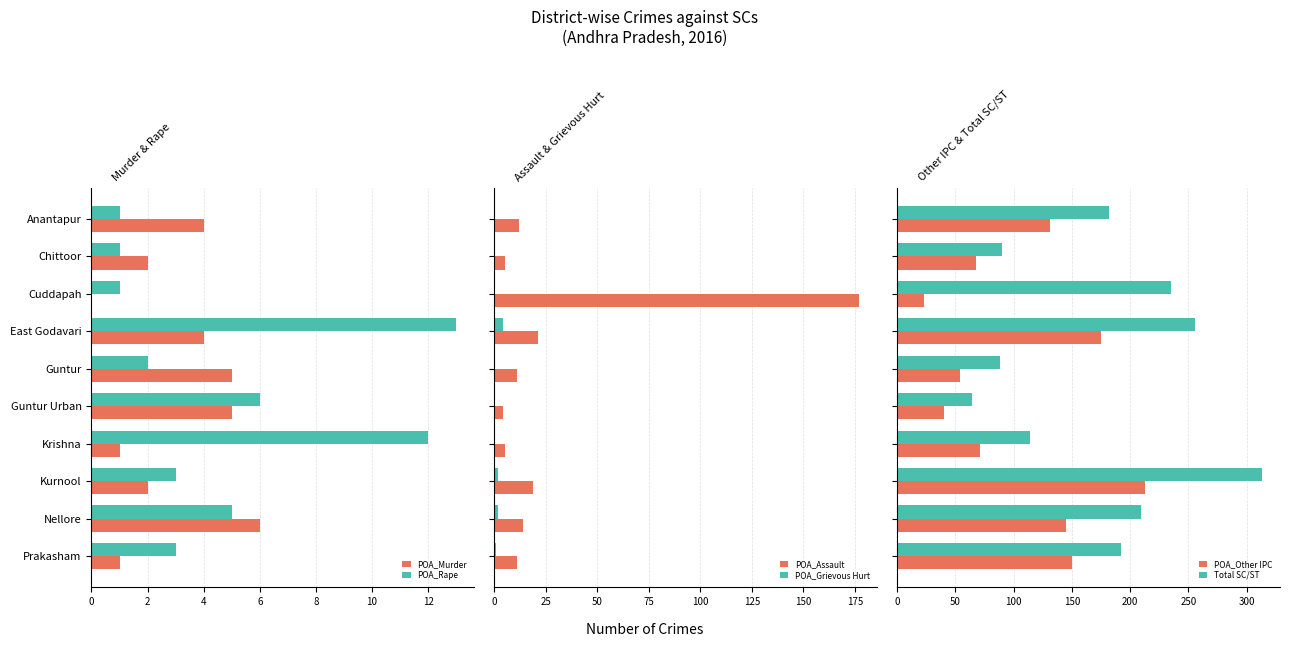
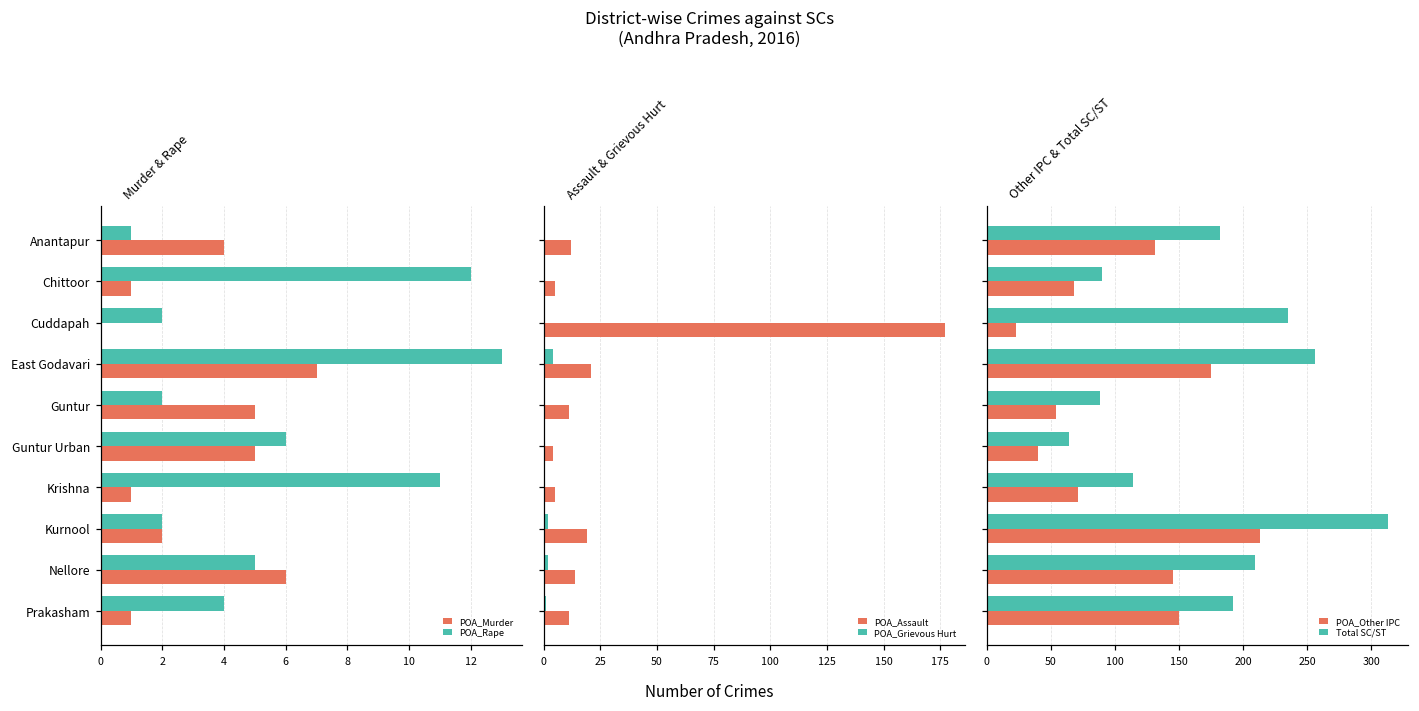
  {
    "Murder & Rape": {
      "POA_Murder": {
        "Anantapur": 4,
-       "Chittoor": 2,
+       "Chittoor": 1,
        "Cuddapah": 0,
-       "East Godavari": 4,
+       "East Godavari": 7,
        "Guntur": 5,
        "Guntur Urban": 5,
        "Krishna": 1,
        "Kurnool": 2,
        "Nellore": 6,
        "Prakasham": 1
      },
      "POA_Rape": {
        "Anantapur": 1,
-       "Chittoor": 1,
-       "Cuddapah": 1,
+       "Chittoor": 12,
+       "Cuddapah": 2,
        "East Godavari": 13,
        "Guntur": 2,
        "Guntur Urban": 6,
-       "Krishna": 12,
-       "Kurnool": 3,
+       "Krishna": 11,
+       "Kurnool": 2,
        "Nellore": 5,
-       "Prakasham": 3
+       "Prakasham": 4
      }
    }
  }
